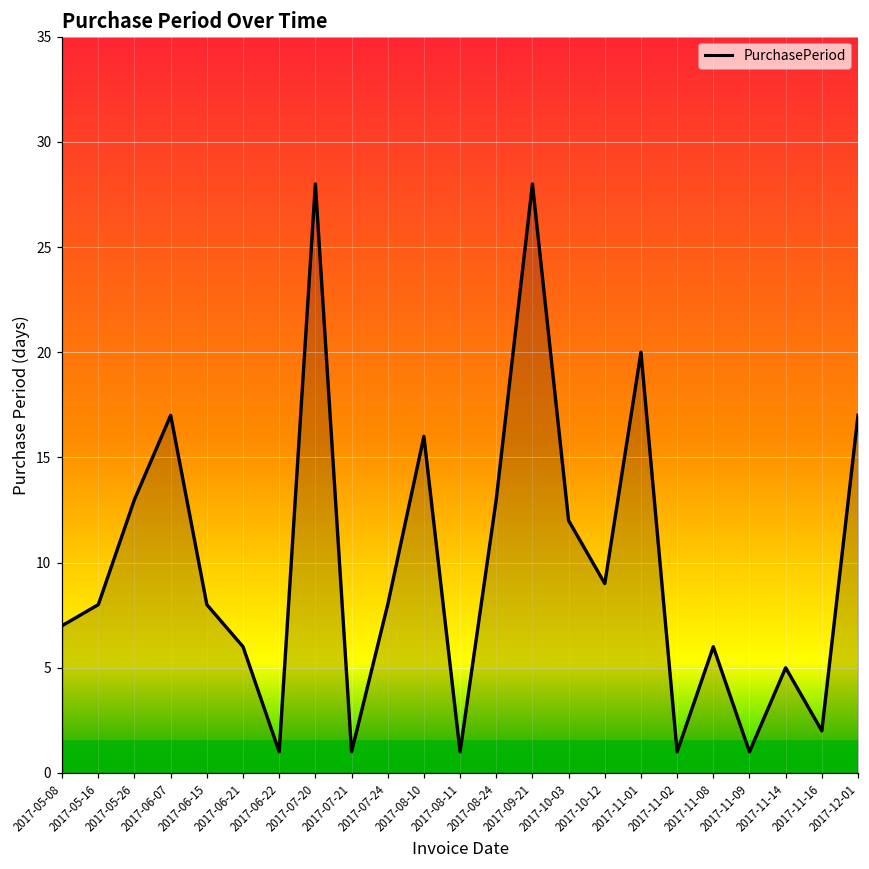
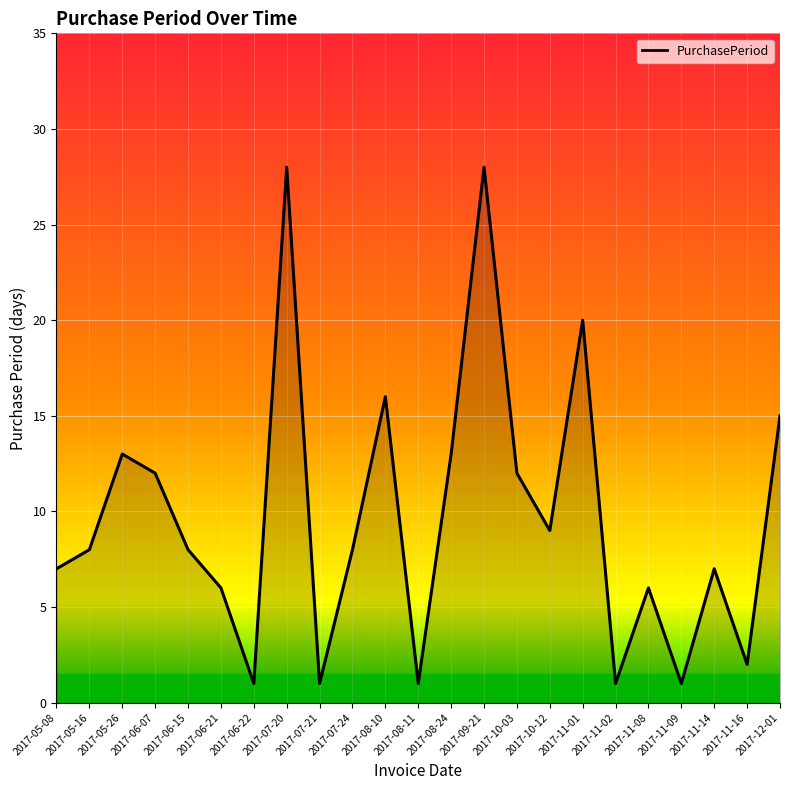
  {
    "2017-05-08": 7,
    "2017-05-16": 8,
    "2017-05-26": 13,
-   "2017-06-07": 17,
+   "2017-06-07": 12,
    "2017-06-15": 8,
    "2017-06-21": 6,
    "2017-07-20": 28,
    "2017-07-24": 8,
    "2017-08-10": 16,
    "2017-08-24": 13,
    "2017-09-21": 28,
    "2017-10-03": 12,
    "2017-10-12": 9,
    "2017-11-01": 20,
    "2017-11-08": 6,
-   "2017-11-14": 5,
+   "2017-11-14": 7,
    "2017-11-16": 2,
-   "2017-12-01": 17
+   "2017-12-01": 15
  }
